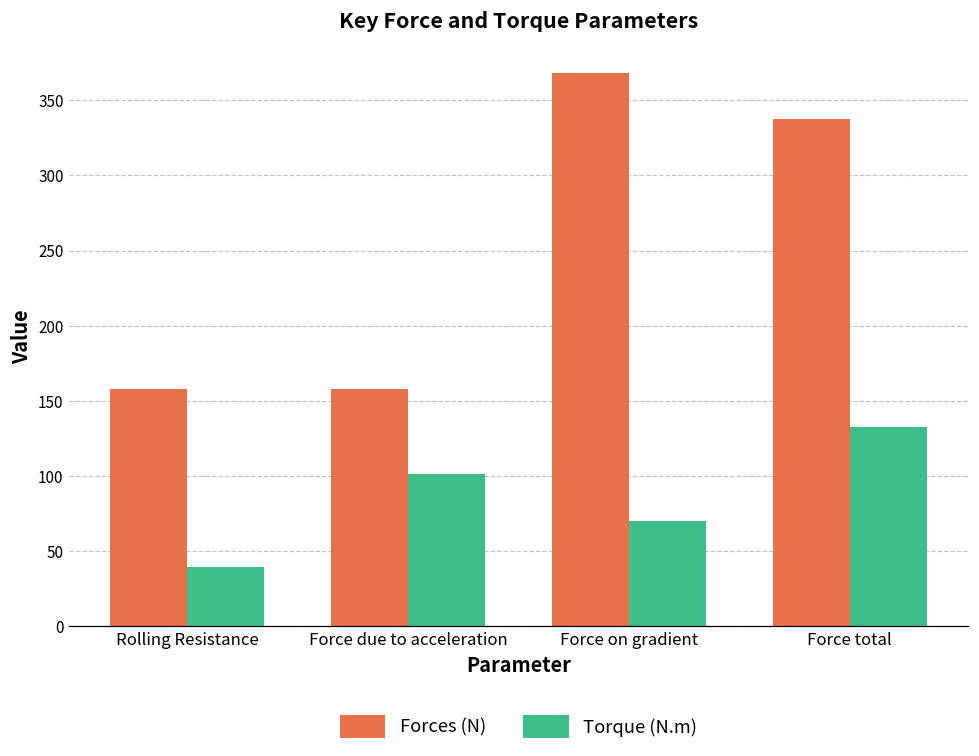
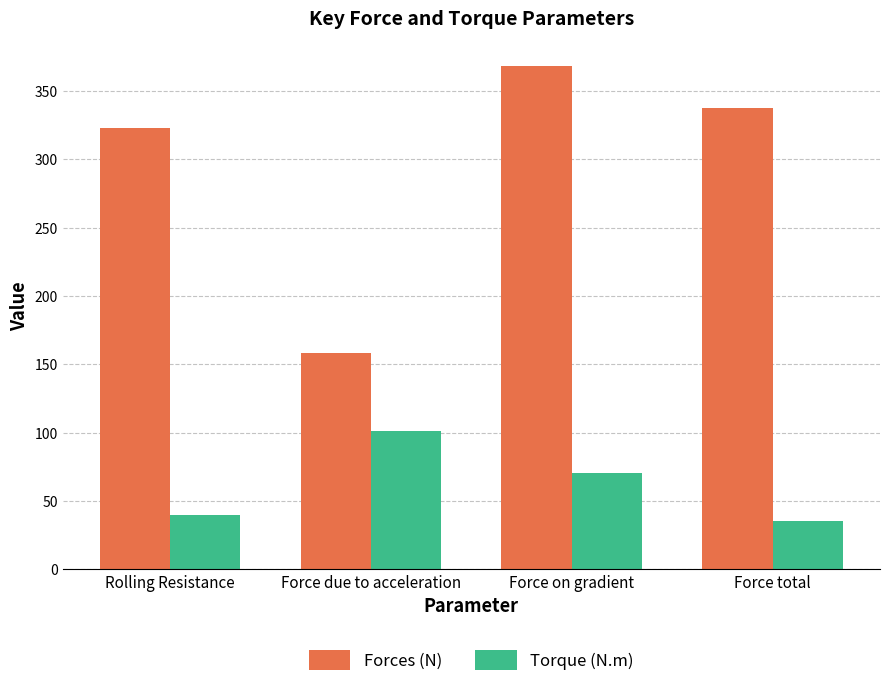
  {
    "Forces (N)": {
-     "Rolling Resistance": 158,
+     "Rolling Resistance": 322,
      "Force due to acceleration": 158,
      "Force on gradient": 368,
      "Force total": 337
    },
    "Torque (N.m)": {
      "Rolling Resistance": 40,
      "Force due to acceleration": 101,
      "Force on gradient": 70,
-     "Force total": 133
+     "Force total": 35
    }
  }
